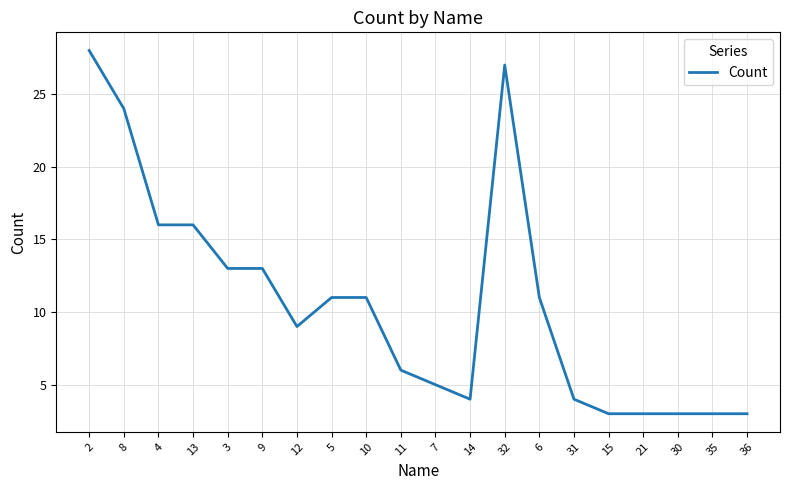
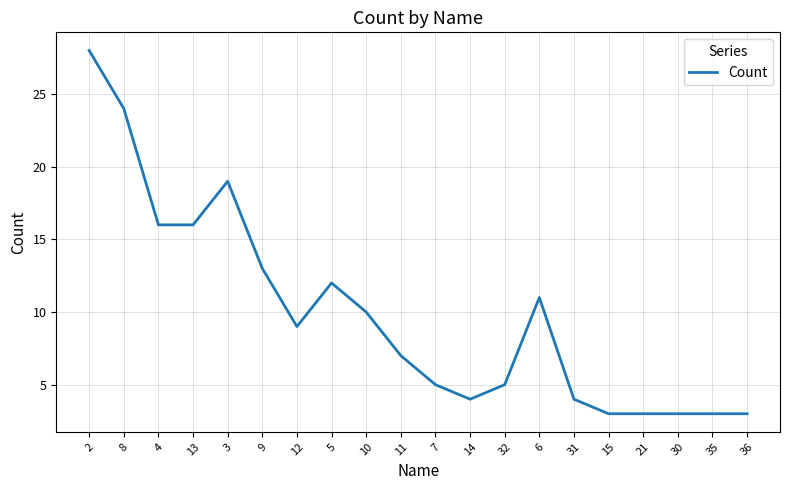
  {
    "2": 28,
    "8": 24,
    "4": 16,
    "13": 16,
-   "3": 13,
+   "3": 19,
    "9": 13,
    "12": 9,
-   "5": 11,
-   "10": 11,
-   "11": 6,
+   "5": 12,
+   "10": 10,
+   "11": 7,
    "7": 5,
    "14": 4,
-   "32": 27,
+   "32": 5,
    "6": 11,
    "31": 4,
    "15": 3,
    "21": 3,
    "30": 3,
    "35": 3,
    "36": 3
  }
